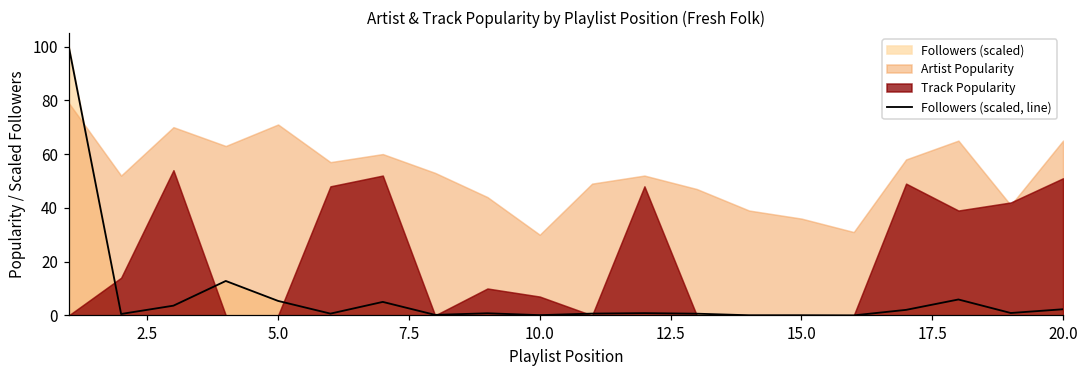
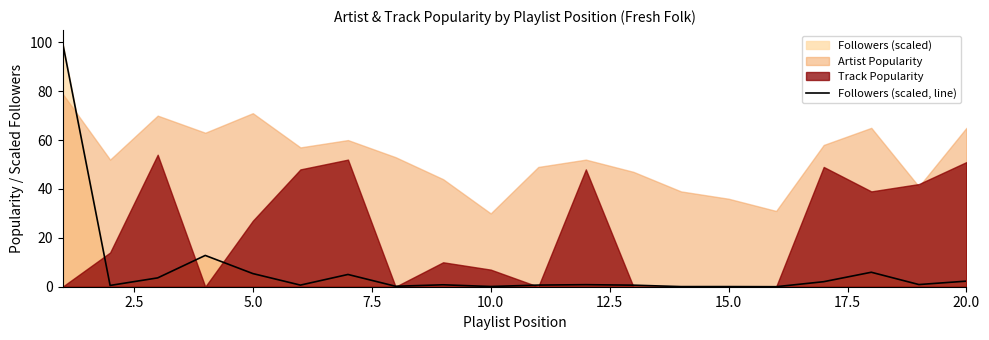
  {
    "Track Popularity": {
-     "5.0": 0,
+     "5.0": 27,
      "10.0": 7,
      "20.0": 51
    }
  }
